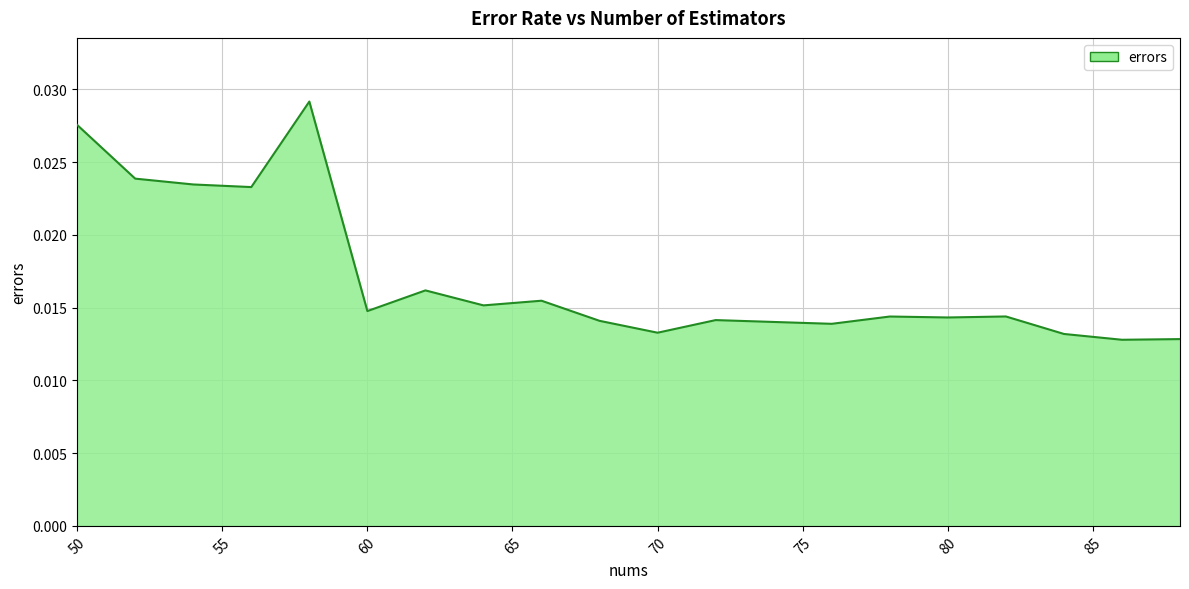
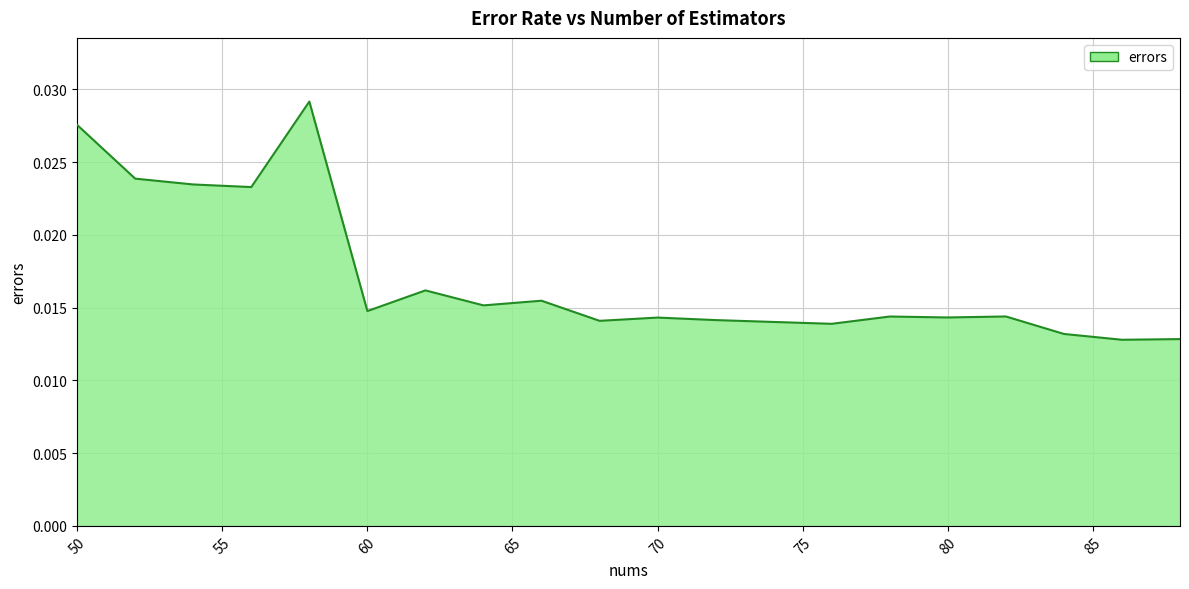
  {
    "50": 0.0276,
    "60": 0.0148,
-   "70": 0.0133,
+   "70": 0.0143,
    "80": 0.0143
  }
